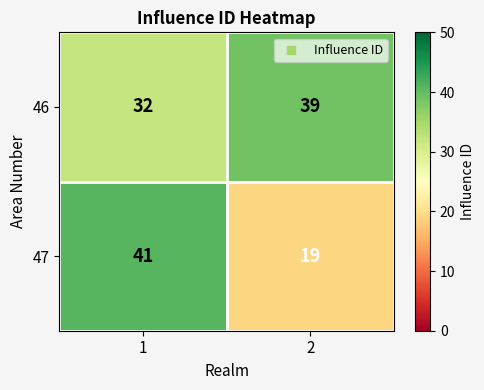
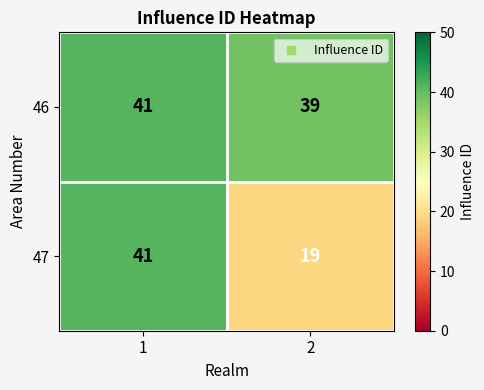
  {
    "46": {
-     "1": 32,
+     "1": 41,
      "2": 39
    },
    "47": {
      "1": 41,
      "2": 19
    }
  }
